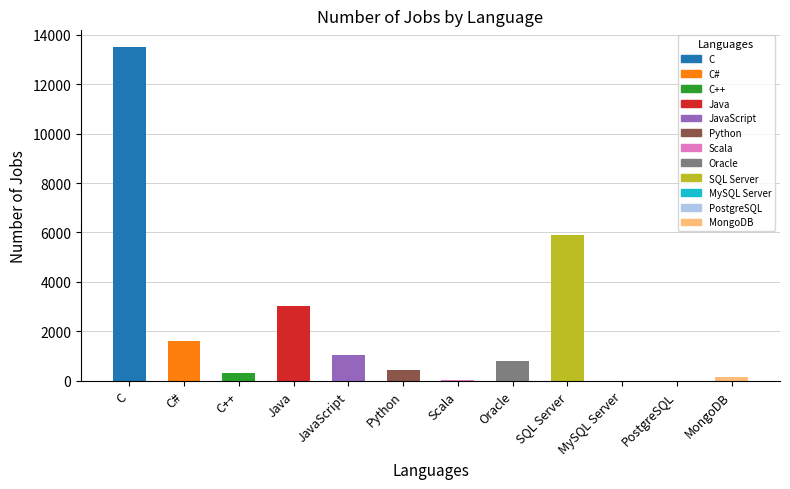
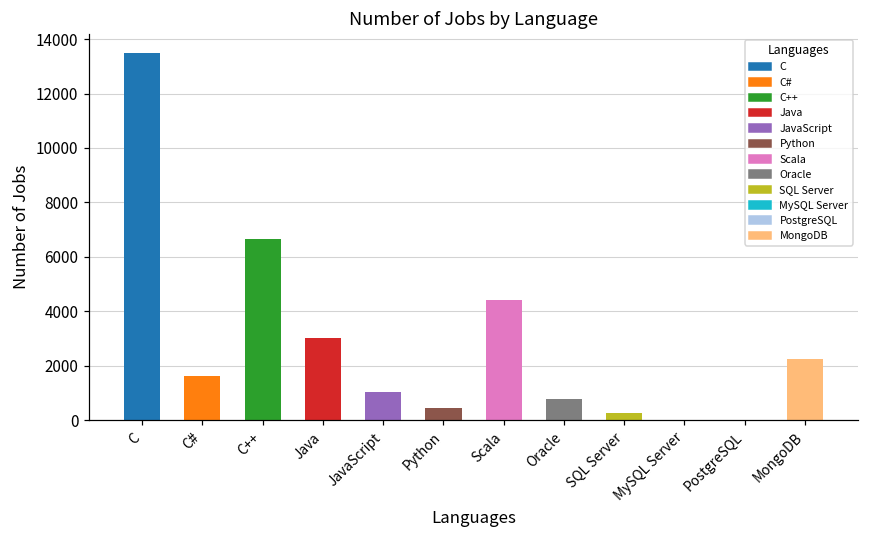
  {
    "C": 13500,
    "C#": 1600,
-   "C++": 300,
+   "C++": 6700,
    "Java": 3000,
    "JavaScript": 1000,
    "Python": 400,
-   "Scala": 0,
+   "Scala": 4400,
    "Oracle": 800,
-   "SQL Server": 5900,
+   "SQL Server": 300,
    "MySQL Server": 0,
-   "MongoDB": 200
+   "MongoDB": 2200
  }
